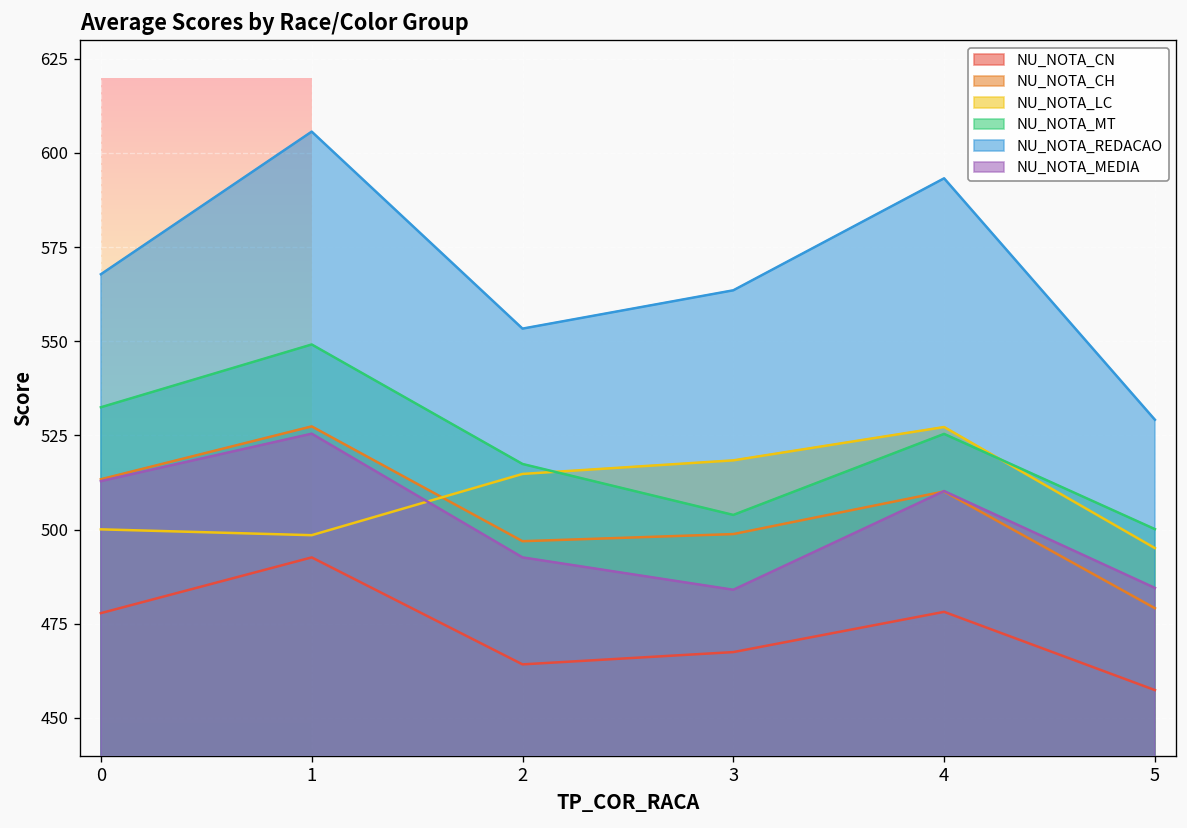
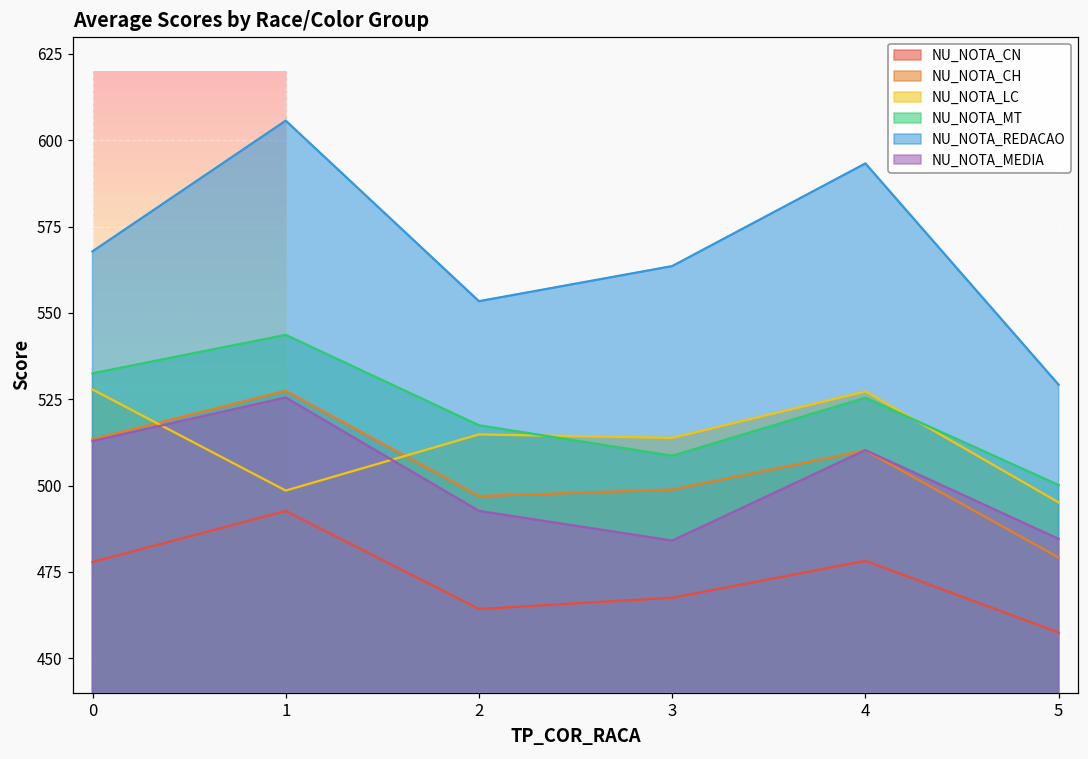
  {
    "NU_NOTA_LC": {
-     "0": 500,
+     "0": 528,
      "1": 499,
      "2": 515,
-     "3": 518,
+     "3": 514,
      "4": 527,
      "5": 495
    },
    "NU_NOTA_MT": {
      "0": 532,
-     "1": 549,
+     "1": 544,
      "2": 517,
-     "3": 504,
+     "3": 509,
      "4": 525,
      "5": 500
    },
    "NU_NOTA_REDACAO": {
      "0": 568,
      "1": 606,
      "2": 553,
      "3": 564,
      "4": 593,
      "5": 529
    },
    "NU_NOTA_MEDIA": {
      "1": 525,
      "2": 493,
      "3": 484,
      "5": 485
    }
  }
